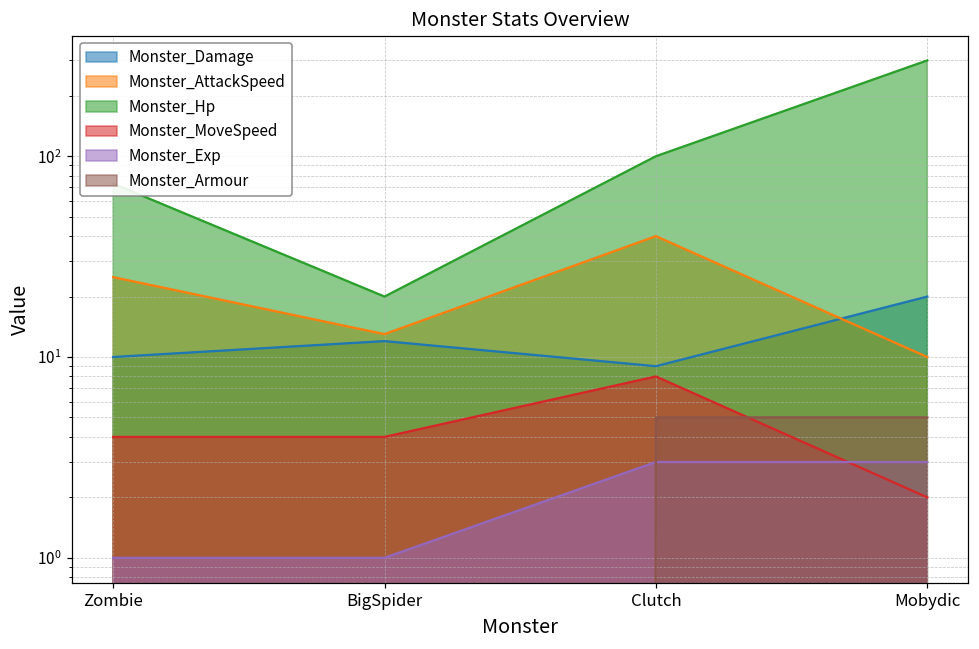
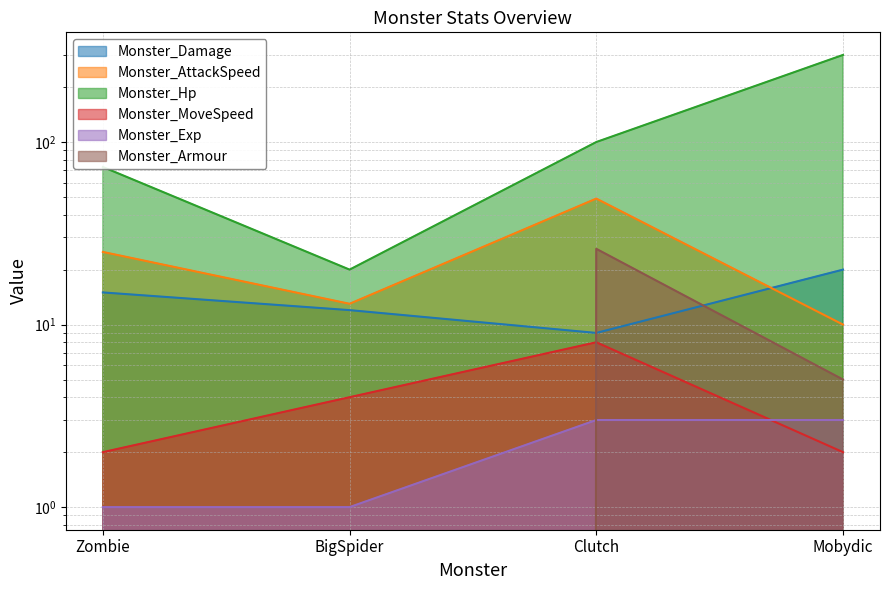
  {
    "Monster_Damage": {
-     "Zombie": 10,
+     "Zombie": 15,
      "BigSpider": 12,
      "Clutch": 9,
      "Mobydic": 20
    },
    "Monster_AttackSpeed": {
      "Zombie": 25,
      "BigSpider": 13,
-     "Clutch": 40,
+     "Clutch": 49,
      "Mobydic": 10
    },
    "Monster_Hp": {
      "BigSpider": 20,
      "Clutch": 100,
      "Mobydic": 300
    },
    "Monster_MoveSpeed": {
-     "Zombie": 4,
+     "Zombie": 2,
      "BigSpider": 4,
      "Clutch": 8,
      "Mobydic": 2
    },
    "Monster_Exp": {
      "Zombie": 1,
      "BigSpider": 1,
      "Clutch": 3,
      "Mobydic": 3
    },
    "Monster_Armour": {
-     "Clutch": 5,
+     "Clutch": 26,
      "Mobydic": 5
    }
  }
